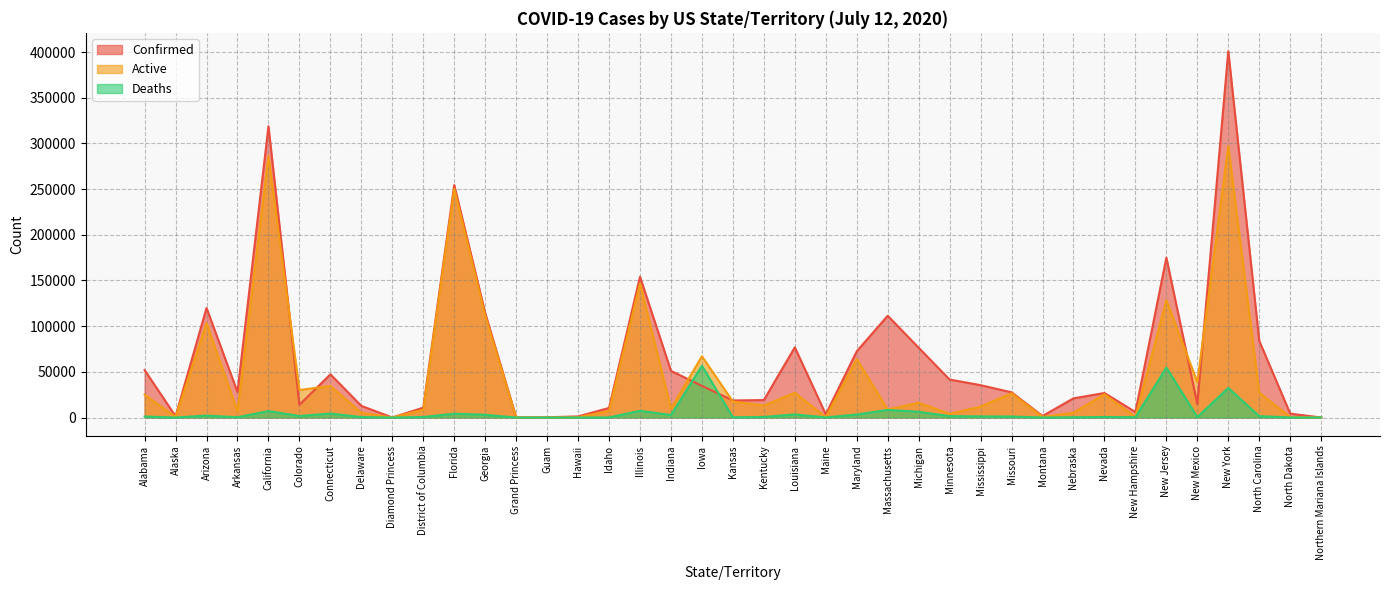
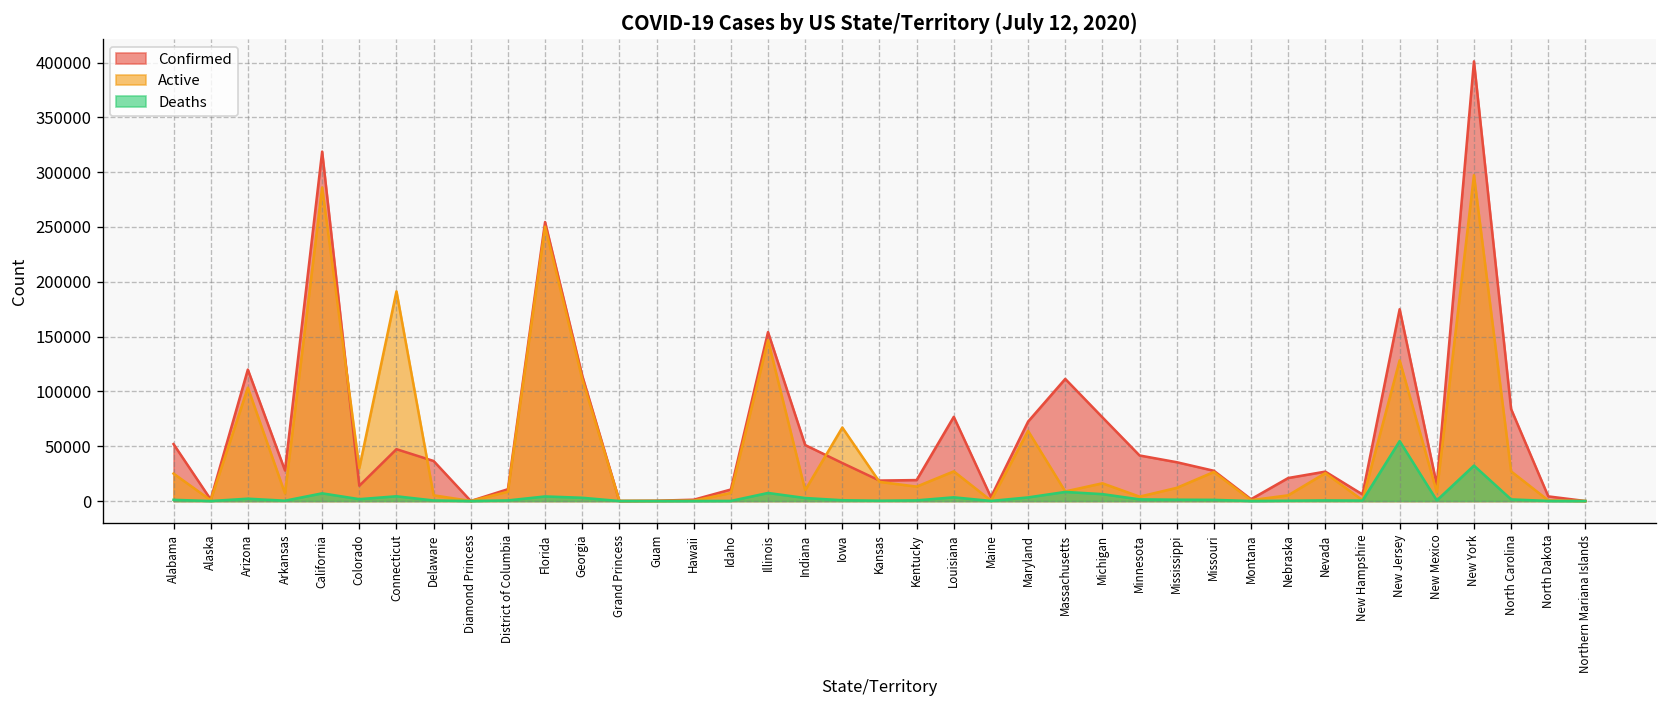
  {
    "Confirmed": {
      "Alabama": 50000,
      "Arizona": 120000,
      "Arkansas": 30000,
      "California": 320000,
      "Colorado": 10000,
      "Connecticut": 50000,
-     "Delaware": 10000,
+     "Delaware": 40000,
      "Florida": 250000,
      "Georgia": 110000,
      "Idaho": 10000,
      "Illinois": 150000,
      "Indiana": 50000,
      "Iowa": 30000,
      "Kentucky": 20000,
      "Louisiana": 80000,
      "Maine": 0,
      "Maryland": 70000,
      "Massachusetts": 110000,
      "Michigan": 80000,
      "Minnesota": 40000,
      "Mississippi": 40000,
      "Nebraska": 20000,
      "New Hampshire": 10000,
      "New Jersey": 170000,
      "New Mexico": 10000,
      "New York": 400000,
      "North Carolina": 80000,
      "North Dakota": 0
    },
    "Active": {
      "Alabama": 30000,
      "Arizona": 100000,
      "Arkansas": 10000,
      "California": 290000,
      "Colorado": 30000,
-     "Connecticut": 30000,
+     "Connecticut": 190000,
      "Delaware": 10000,
      "Florida": 250000,
      "Georgia": 110000,
      "Idaho": 10000,
      "Illinois": 150000,
      "Indiana": 10000,
      "Iowa": 70000,
      "Kentucky": 10000,
      "Louisiana": 30000,
      "Maryland": 60000,
      "Michigan": 20000,
      "Mississippi": 10000,
      "Nebraska": 10000,
      "New Jersey": 130000,
-     "New Mexico": 40000,
+     "New Mexico": 10000,
      "New York": 300000,
      "North Carolina": 30000
    },
    "Deaths": {
      "Alabama": 0,
      "Arizona": 0,
      "Arkansas": 0,
      "California": 10000,
      "Colorado": 0,
      "Connecticut": 0,
      "Delaware": 0,
      "District of Columbia": 0,
      "Florida": 0,
      "Georgia": 0,
      "Idaho": 0,
      "Illinois": 10000,
      "Indiana": 0,
-     "Iowa": 60000,
+     "Iowa": 0,
      "Kansas": 0,
      "Kentucky": 0,
      "Louisiana": 0,
      "Maryland": 0,
      "Michigan": 10000,
      "Mississippi": 0,
      "Missouri": 0,
      "Nebraska": 0,
      "Nevada": 0,
      "New Jersey": 50000,
      "New Mexico": 0,
      "New York": 30000,
      "North Carolina": 0
    }
  }
